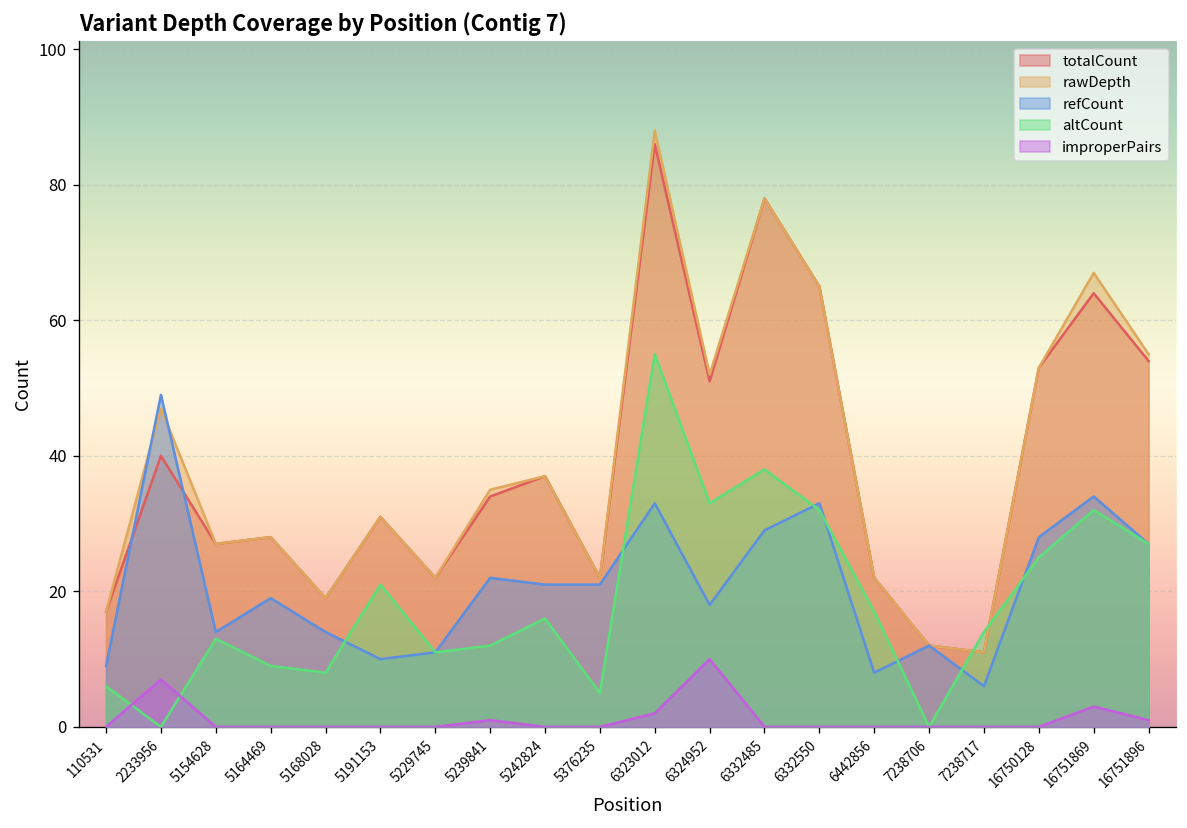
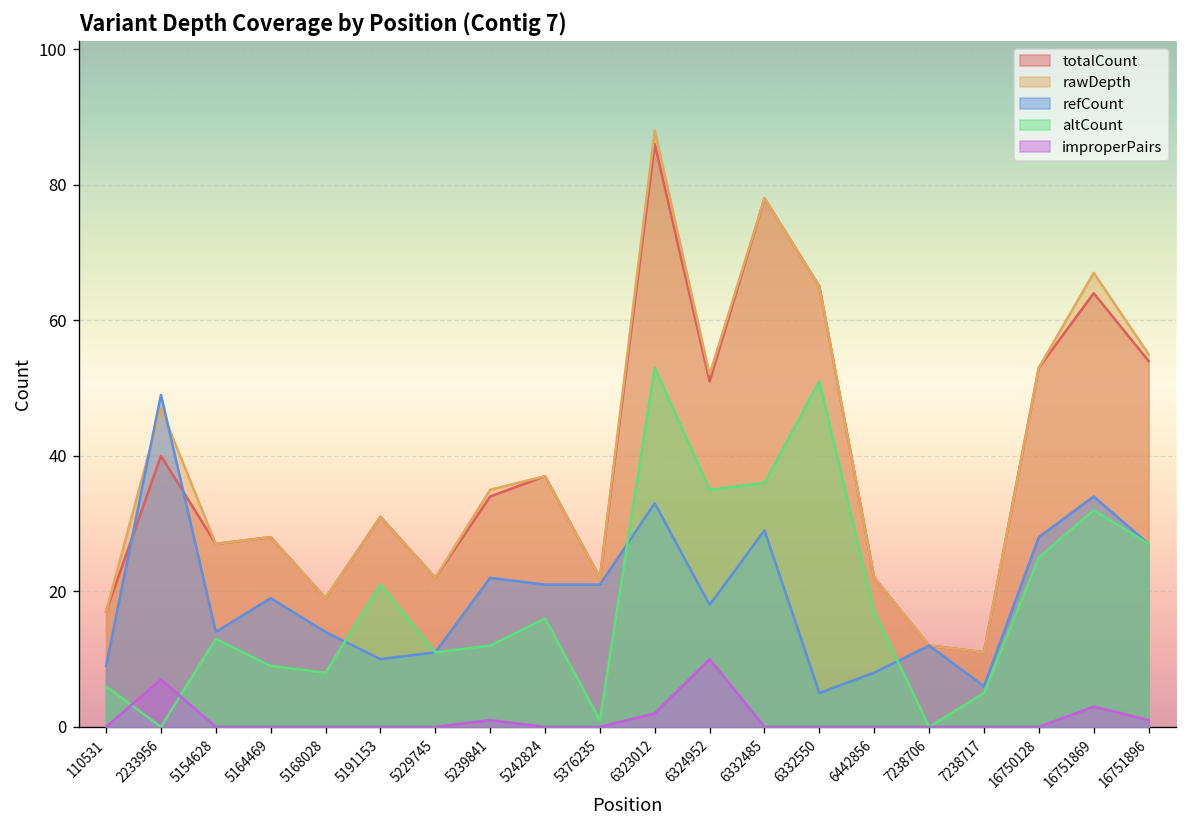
  {
    "refCount": {
      "110531": 9,
      "2233956": 49,
      "5154628": 14,
      "5164469": 19,
      "5168028": 14,
      "5191153": 10,
      "5239841": 22,
      "5242824": 21,
      "5376235": 21,
      "6323012": 33,
      "6324952": 18,
      "6332485": 29,
-     "6332550": 33,
+     "6332550": 5,
      "6442856": 8,
      "7238717": 6,
      "16750128": 28,
      "16751869": 34
    },
    "altCount": {
      "110531": 6,
      "2233956": 0,
      "5154628": 13,
      "5164469": 9,
      "5168028": 8,
      "5191153": 21,
      "5239841": 12,
      "5242824": 16,
-     "5376235": 5,
-     "6323012": 55,
-     "6324952": 33,
-     "6332485": 38,
-     "6332550": 32,
+     "5376235": 1,
+     "6323012": 53,
+     "6324952": 35,
+     "6332485": 36,
+     "6332550": 51,
      "6442856": 17,
-     "7238717": 14,
+     "7238717": 5,
      "16750128": 25,
      "16751869": 32
    },
    "improperPairs": {
      "110531": 0,
      "2233956": 7,
      "5154628": 0,
      "5164469": 0,
      "5168028": 0,
      "5191153": 0,
      "5229745": 0,
      "5239841": 1,
      "5242824": 0,
      "5376235": 0,
      "6323012": 2,
      "6324952": 10,
      "6332485": 0,
      "6332550": 0,
      "6442856": 0,
      "7238717": 0,
      "16750128": 0,
      "16751869": 3,
      "16751896": 1
    }
  }
